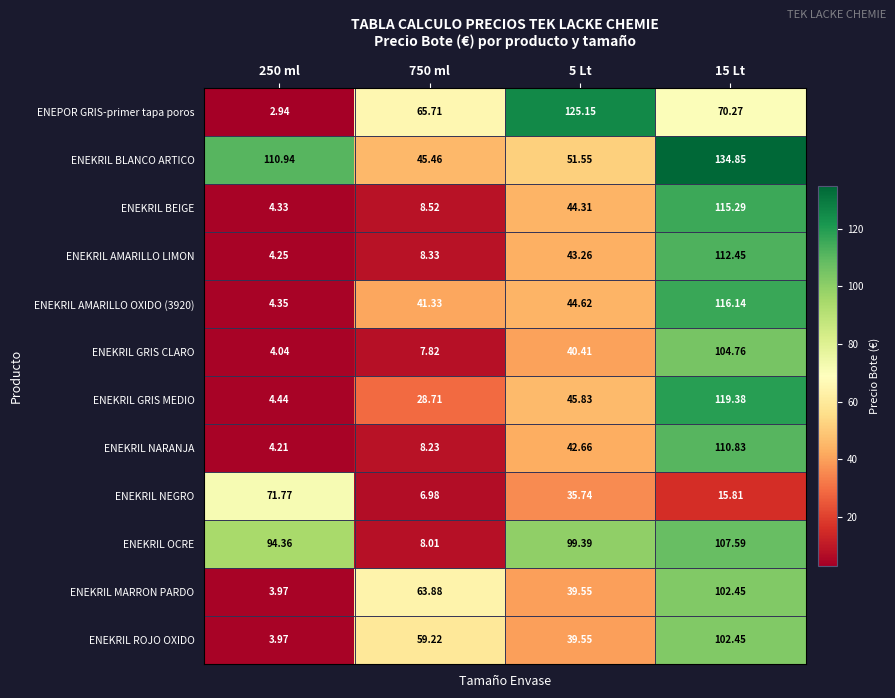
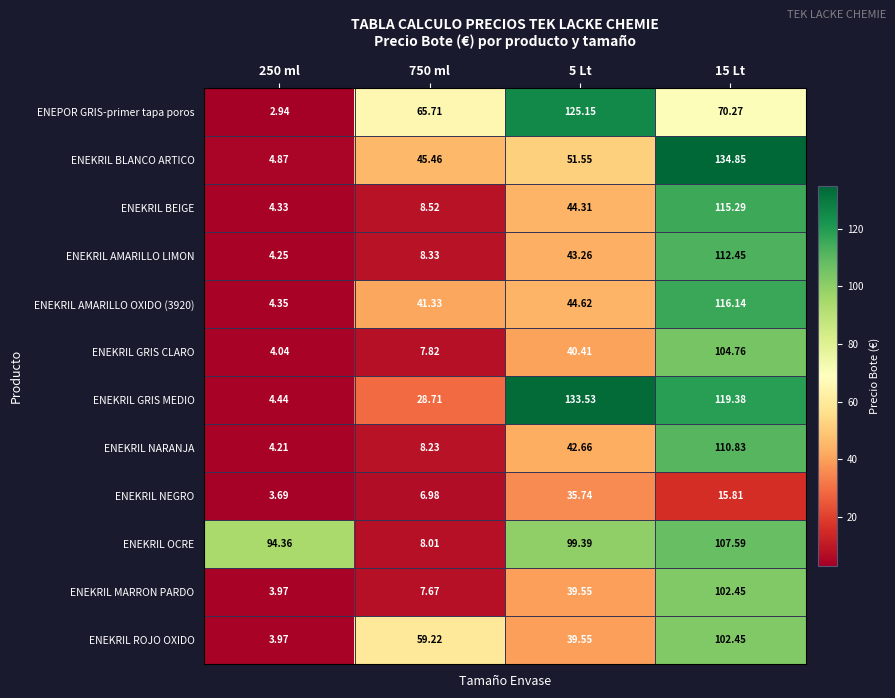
  {
    "ENEPOR GRIS-primer tapa poros": {
      "250 ml": 2.94,
      "750 ml": 65.71,
      "5 Lt": 125.15,
      "15 Lt": 70.27
    },
    "ENEKRIL BLANCO ARTICO": {
-     "250 ml": 110.94,
+     "250 ml": 4.87,
      "750 ml": 45.46,
      "5 Lt": 51.55,
      "15 Lt": 134.85
    },
    "ENEKRIL BEIGE": {
      "250 ml": 4.33,
      "750 ml": 8.52,
      "5 Lt": 44.31,
      "15 Lt": 115.29
    },
    "ENEKRIL AMARILLO LIMON": {
      "250 ml": 4.25,
      "750 ml": 8.33,
      "5 Lt": 43.26,
      "15 Lt": 112.45
    },
    "ENEKRIL AMARILLO OXIDO (3920)": {
      "250 ml": 4.35,
      "750 ml": 41.33,
      "5 Lt": 44.62,
      "15 Lt": 116.14
    },
    "ENEKRIL GRIS CLARO": {
      "250 ml": 4.04,
      "750 ml": 7.82,
      "5 Lt": 40.41,
      "15 Lt": 104.76
    },
    "ENEKRIL GRIS MEDIO": {
      "250 ml": 4.44,
      "750 ml": 28.71,
-     "5 Lt": 45.83,
+     "5 Lt": 133.53,
      "15 Lt": 119.38
    },
    "ENEKRIL NARANJA": {
      "250 ml": 4.21,
      "750 ml": 8.23,
      "5 Lt": 42.66,
      "15 Lt": 110.83
    },
    "ENEKRIL NEGRO": {
-     "250 ml": 71.77,
+     "250 ml": 3.69,
      "750 ml": 6.98,
      "5 Lt": 35.74,
      "15 Lt": 15.81
    },
    "ENEKRIL OCRE": {
      "250 ml": 94.36,
      "750 ml": 8.01,
      "5 Lt": 99.39,
      "15 Lt": 107.59
    },
    "ENEKRIL MARRON PARDO": {
      "250 ml": 3.97,
-     "750 ml": 63.88,
+     "750 ml": 7.67,
      "5 Lt": 39.55,
      "15 Lt": 102.45
    },
    "ENEKRIL ROJO OXIDO": {
      "250 ml": 3.97,
      "750 ml": 59.22,
      "5 Lt": 39.55,
      "15 Lt": 102.45
    }
  }
